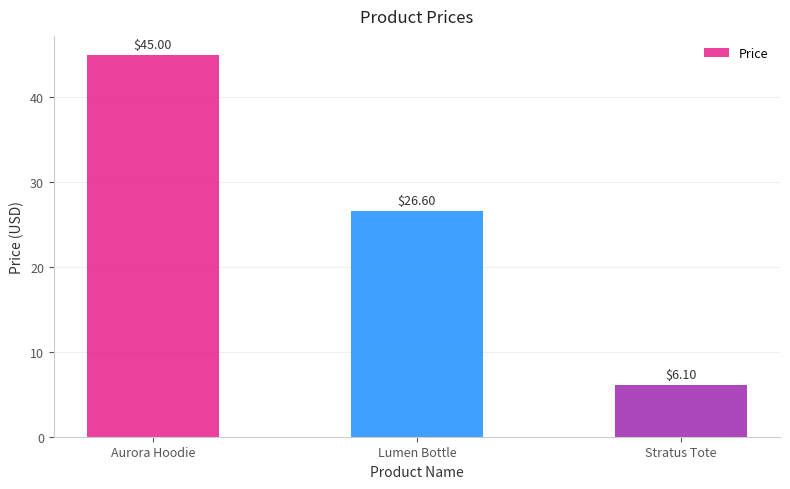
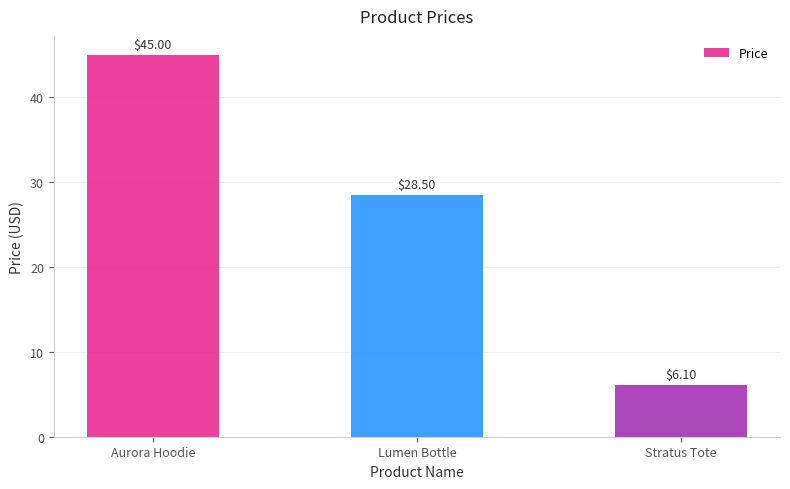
  {
    "Aurora Hoodie": "$45.00",
-   "Lumen Bottle": "$26.60",
+   "Lumen Bottle": "$28.50",
    "Stratus Tote": "$6.10"
  }
